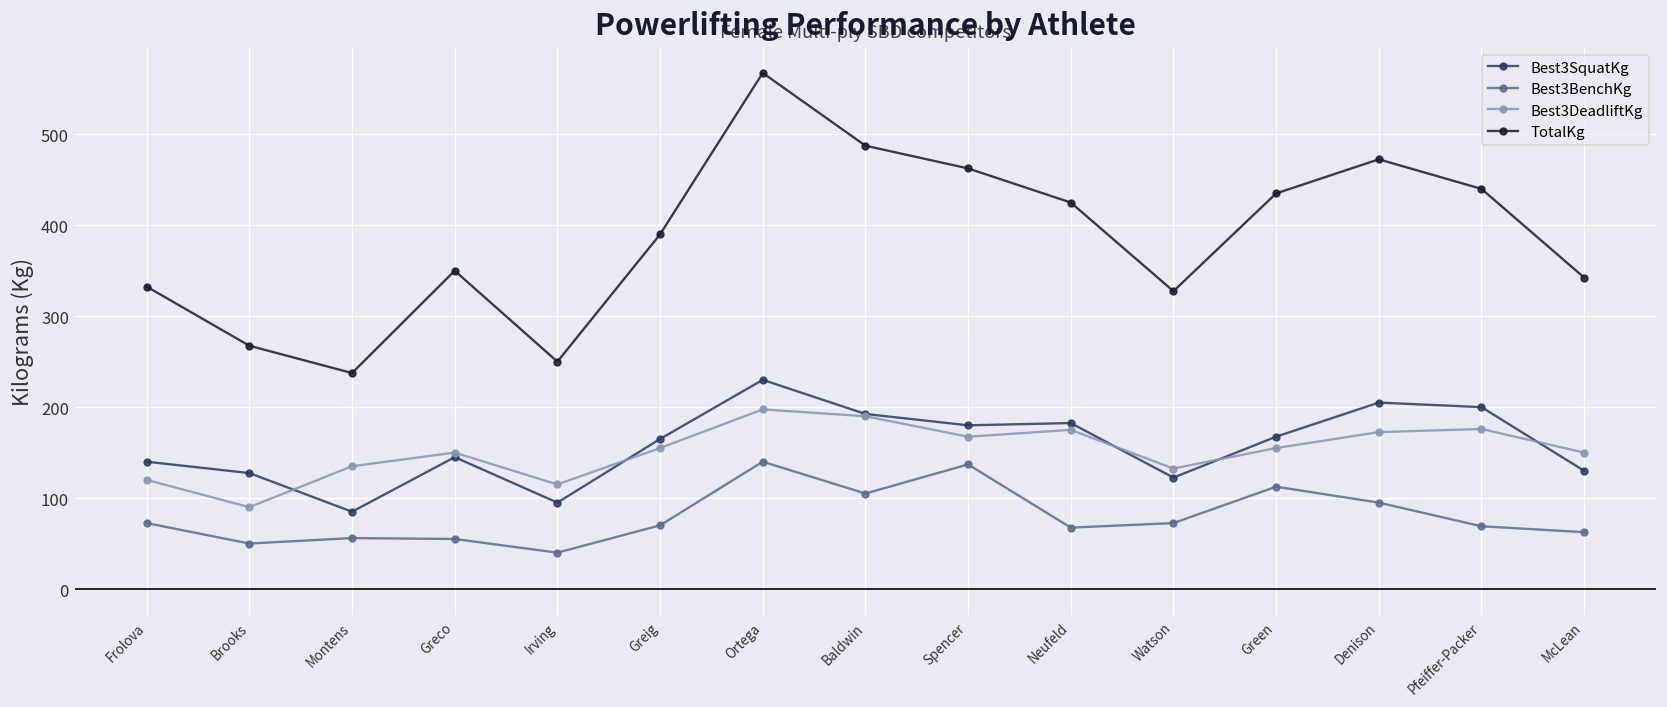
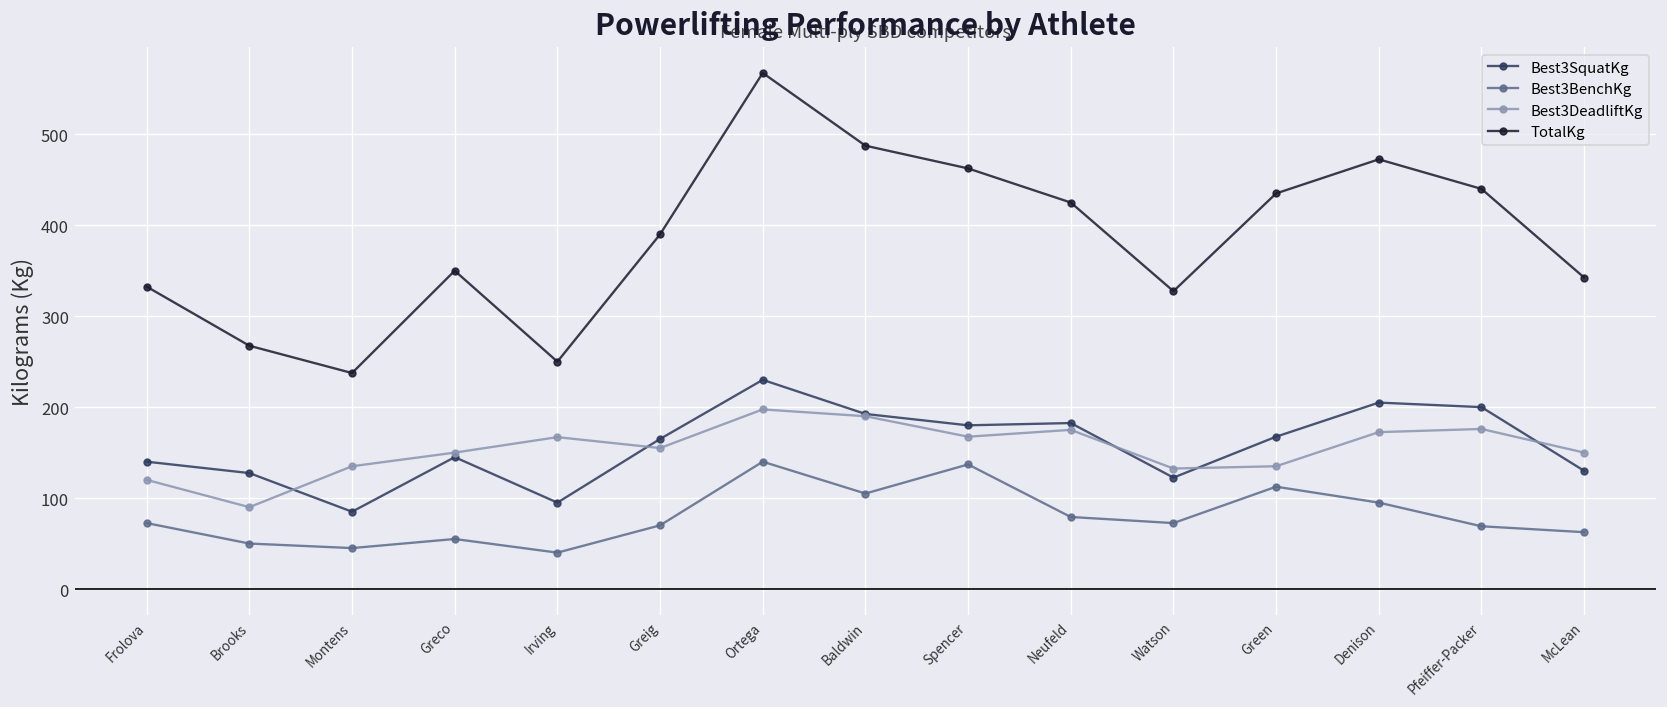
  {
    "Best3BenchKg": {
      "Frolova": 70,
      "Brooks": 50,
-     "Montens": 60,
+     "Montens": 50,
      "Greco": 60,
      "Irving": 40,
      "Greig": 70,
      "Ortega": 140,
      "Baldwin": 110,
      "Spencer": 140,
-     "Neufeld": 70,
+     "Neufeld": 80,
      "Watson": 70,
      "Green": 110,
      "Denison": 100,
      "Pfeiffer-Packer": 70,
      "McLean": 60
    },
    "Best3DeadliftKg": {
      "Frolova": 120,
      "Brooks": 90,
      "Montens": 140,
      "Greco": 150,
-     "Irving": 120,
+     "Irving": 170,
      "Greig": 160,
      "Ortega": 200,
      "Spencer": 170,
      "Neufeld": 180,
      "Watson": 130,
-     "Green": 160,
+     "Green": 140,
      "Denison": 170,
      "Pfeiffer-Packer": 180,
      "McLean": 150
    }
  }
